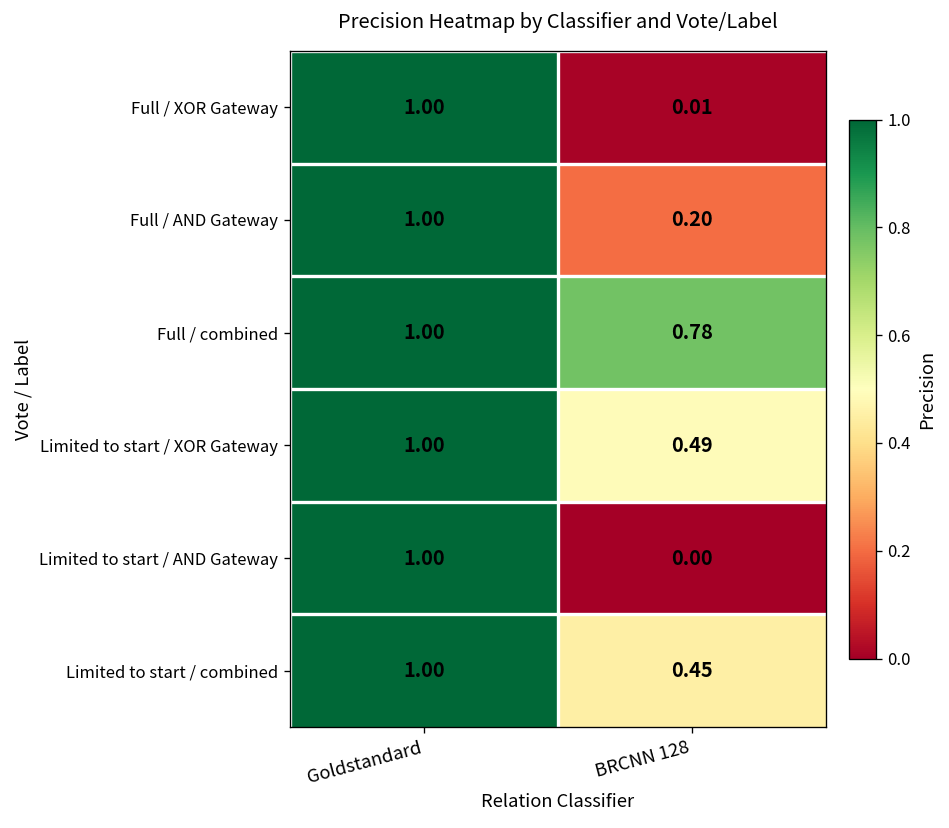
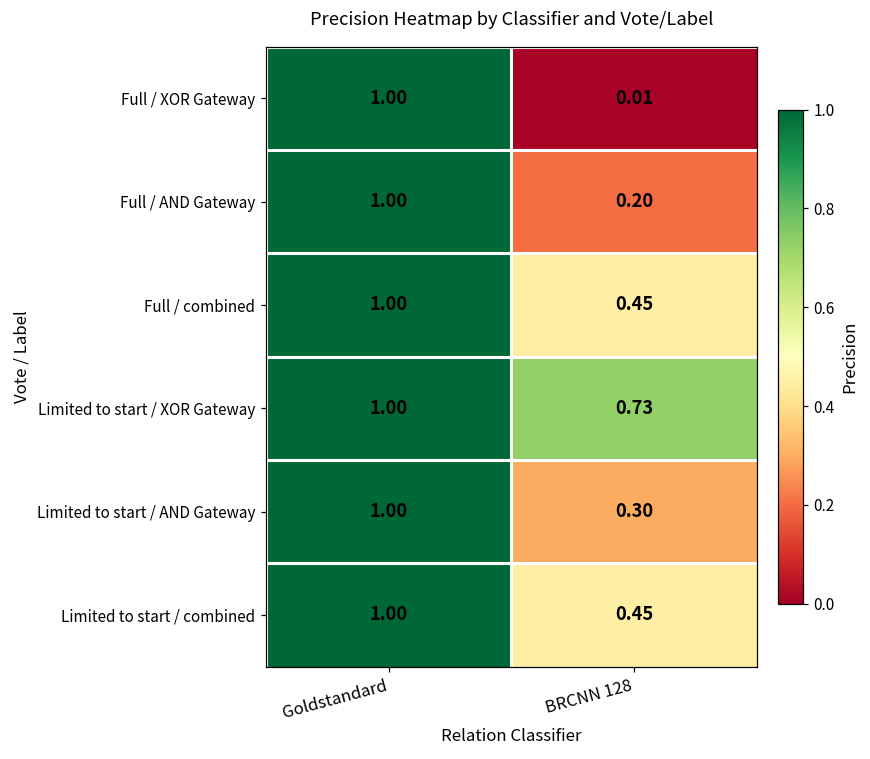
  {
    "Full / XOR Gateway": {
      "Goldstandard": 1.00,
      "BRCNN 128": 0.01
    },
    "Full / AND Gateway": {
      "Goldstandard": 1.00,
      "BRCNN 128": 0.20
    },
    "Full / combined": {
      "Goldstandard": 1.00,
-     "BRCNN 128": 0.78
+     "BRCNN 128": 0.45
    },
    "Limited to start / XOR Gateway": {
      "Goldstandard": 1.00,
-     "BRCNN 128": 0.49
+     "BRCNN 128": 0.73
    },
    "Limited to start / AND Gateway": {
      "Goldstandard": 1.00,
-     "BRCNN 128": 0.00
+     "BRCNN 128": 0.30
    },
    "Limited to start / combined": {
      "Goldstandard": 1.00,
      "BRCNN 128": 0.45
    }
  }
